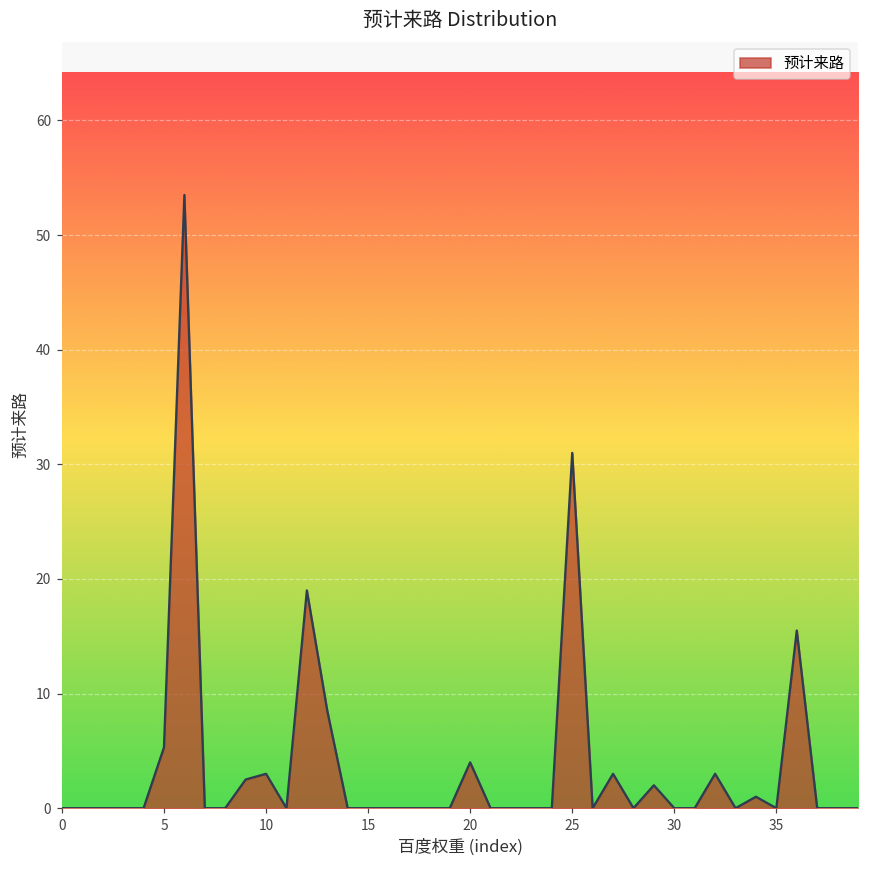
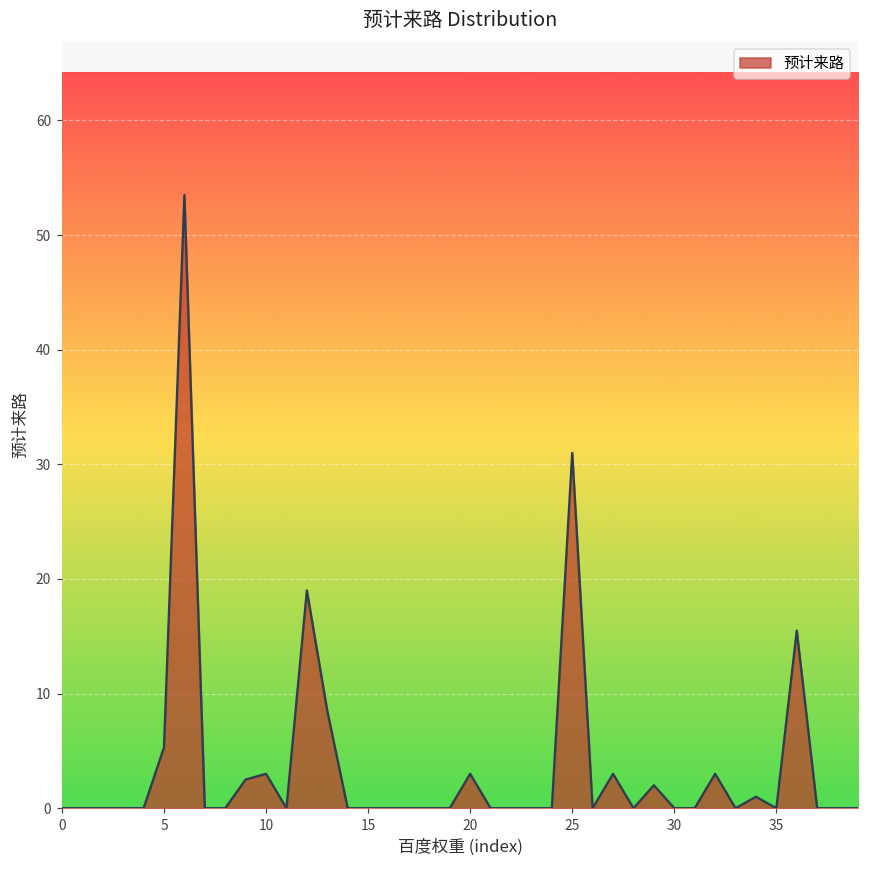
  {
    "5": 5.3,
    "15": 0,
-   "20": 4,
+   "20": 3,
    "25": 31,
    "30": 0,
    "35": 0
  }
